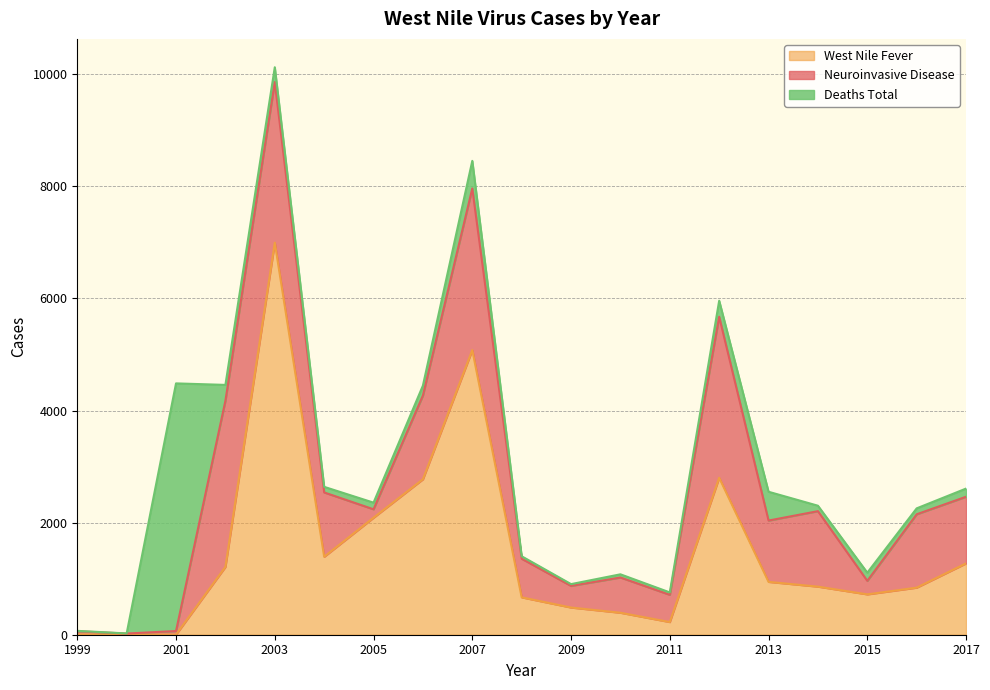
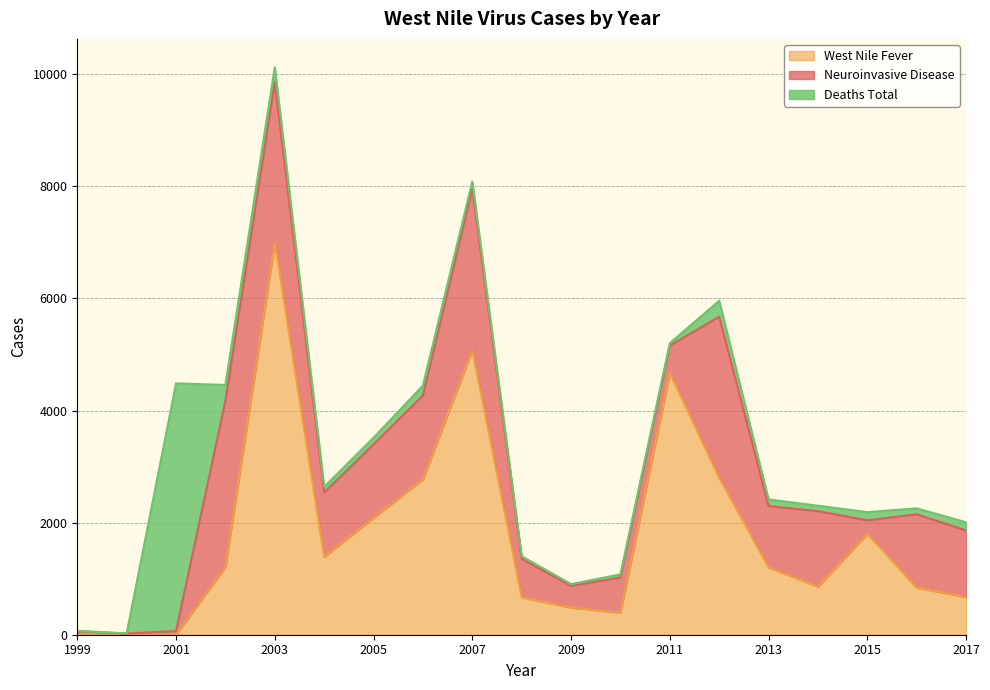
  {
    "West Nile Fever": {
      "1999": 0,
      "2001": 0,
      "2003": 7000,
      "2005": 2100,
      "2007": 5100,
      "2009": 500,
-     "2011": 200,
-     "2013": 900,
-     "2015": 700,
-     "2017": 1300
+     "2011": 4700,
+     "2013": 1200,
+     "2015": 1800,
+     "2017": 700
    },
    "Neuroinvasive Disease": {
      "2001": 100,
      "2003": 2900,
-     "2005": 200,
+     "2005": 1300,
      "2007": 2900,
      "2013": 1100,
      "2015": 200,
      "2017": 1200
    },
    "Deaths Total": {
      "2001": 4400,
      "2003": 300,
      "2005": 100,
-     "2007": 500,
-     "2013": 500,
+     "2007": 100,
+     "2013": 100,
      "2015": 100,
      "2017": 100
    }
  }
